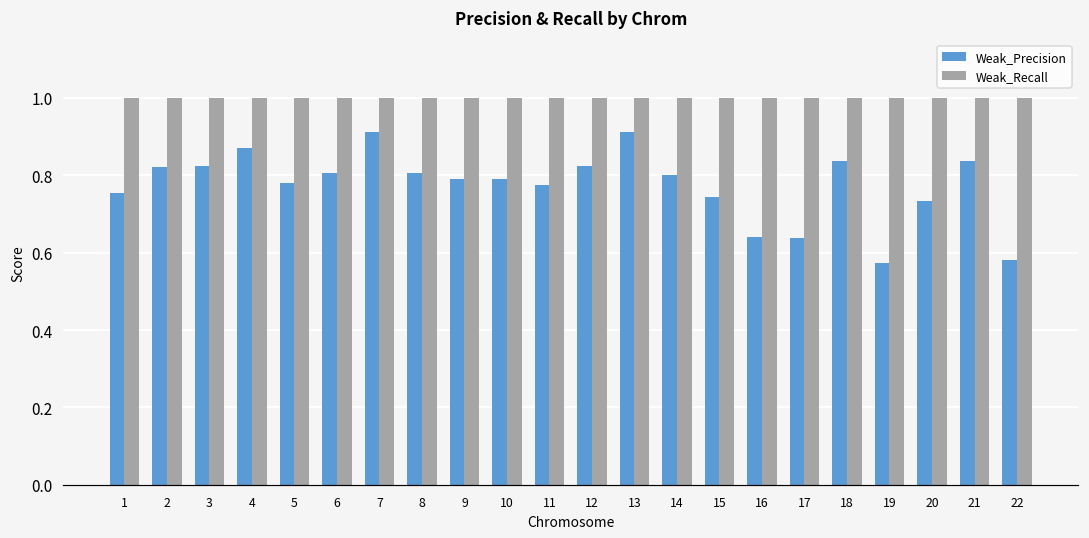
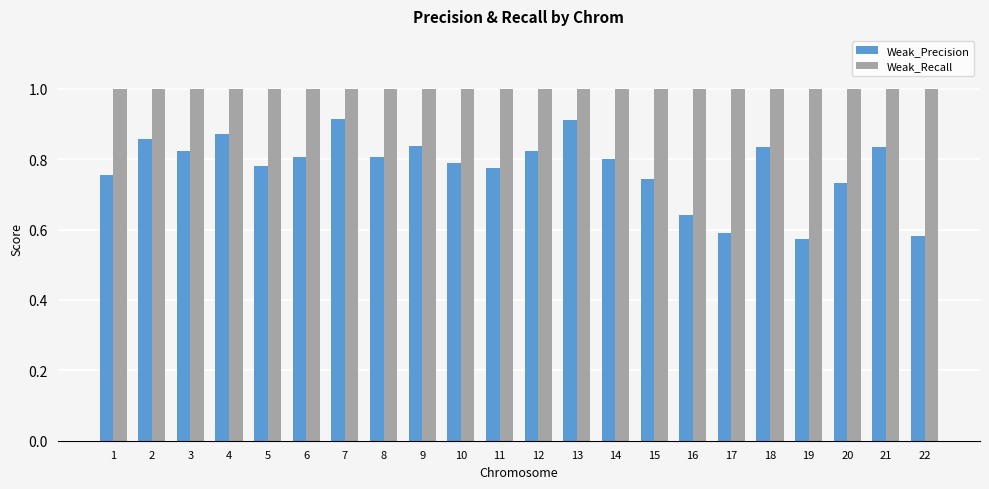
  {
    "Weak_Precision": {
      "1": 0.75,
-     "2": 0.82,
+     "2": 0.86,
      "3": 0.82,
      "4": 0.87,
      "5": 0.78,
      "6": 0.81,
      "7": 0.91,
      "8": 0.81,
-     "9": 0.79,
+     "9": 0.84,
      "10": 0.79,
      "11": 0.78,
      "12": 0.82,
      "13": 0.91,
      "14": 0.80,
      "15": 0.74,
      "16": 0.64,
-     "17": 0.64,
+     "17": 0.59,
      "18": 0.84,
      "19": 0.57,
      "20": 0.73,
      "21": 0.84,
      "22": 0.58
    },
    "Weak_Recall": {
      "1": 1.00,
      "2": 1.00,
      "3": 1.00,
      "4": 1.00,
      "5": 1.00,
      "6": 1.00,
      "7": 1.00,
      "8": 1.00,
      "9": 1.00,
      "10": 1.00,
      "11": 1.00,
      "12": 1.00,
      "13": 1.00,
      "14": 1.00,
      "15": 1.00,
      "16": 1.00,
      "17": 1.00,
      "18": 1.00,
      "19": 1.00,
      "20": 1.00,
      "21": 1.00,
      "22": 1.00
    }
  }
